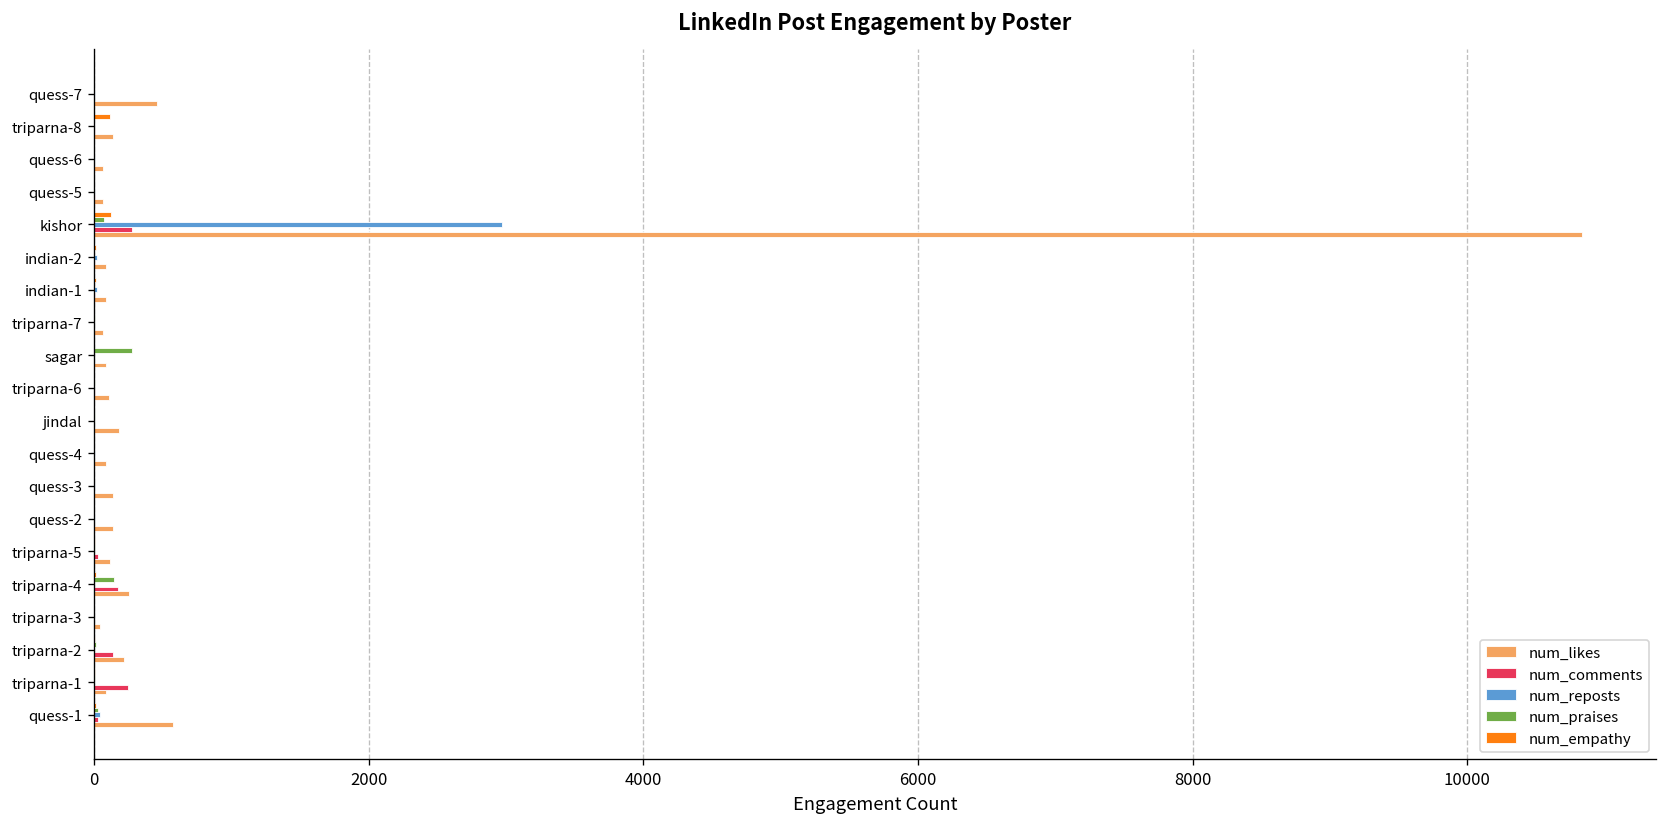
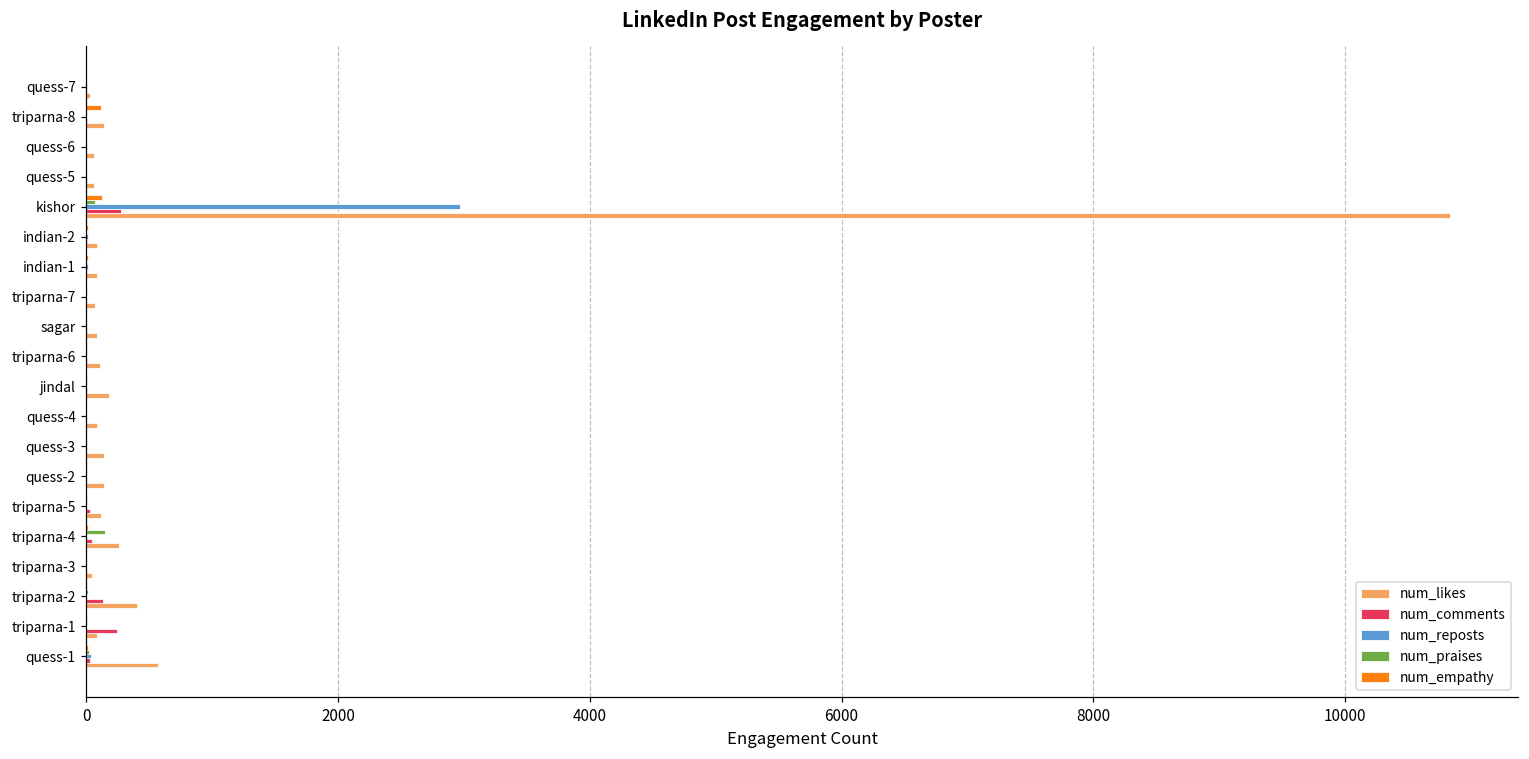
  {
    "num_likes": {
-     "quess-7": 460,
+     "quess-7": 30,
      "triparna-8": 140,
      "quess-6": 60,
      "quess-5": 60,
      "kishor": 10830,
      "indian-2": 90,
      "indian-1": 90,
      "triparna-7": 70,
      "sagar": 90,
      "triparna-6": 110,
      "jindal": 180,
      "quess-4": 90,
      "quess-3": 140,
      "quess-2": 140,
      "triparna-5": 110,
      "triparna-4": 260,
      "triparna-3": 50,
-     "triparna-2": 220,
+     "triparna-2": 400,
      "triparna-1": 90,
      "quess-1": 570
    },
    "num_comments": {
      "quess-7": 0,
      "kishor": 280,
      "quess-4": 0,
      "triparna-5": 30,
-     "triparna-4": 170,
+     "triparna-4": 40,
      "triparna-3": 0,
      "triparna-2": 140,
      "triparna-1": 250,
      "quess-1": 30
    },
    "num_reposts": {
      "kishor": 2970,
      "triparna-7": 0,
      "triparna-5": 0,
      "triparna-3": 0,
      "triparna-2": 0,
      "triparna-1": 0,
      "quess-1": 40
    },
    "num_praises": {
      "quess-7": 0,
      "triparna-8": 0,
      "quess-6": 0,
      "quess-5": 0,
      "kishor": 70,
      "indian-2": 0,
      "indian-1": 0,
-     "sagar": 270,
+     "sagar": 0,
      "triparna-4": 150,
      "triparna-3": 0,
      "quess-1": 30
    },
    "num_empathy": {
      "quess-7": 0,
      "triparna-8": 120,
      "quess-6": 0,
      "quess-5": 0,
      "kishor": 120,
      "sagar": 0,
      "quess-4": 0,
      "triparna-3": 0
    }
  }
